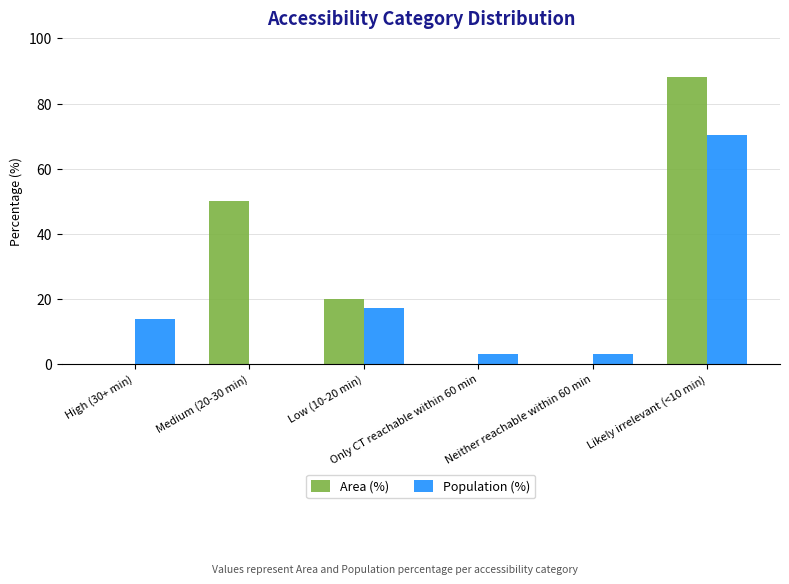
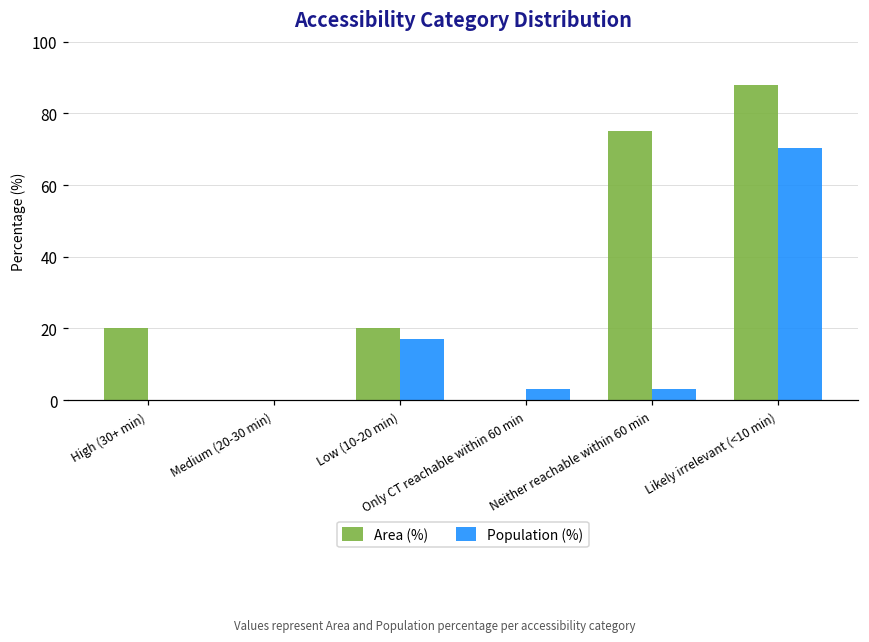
  {
    "Area (%)": {
-     "High (30+ min)": 0,
-     "Medium (20-30 min)": 50,
+     "High (30+ min)": 20,
+     "Medium (20-30 min)": 0,
      "Low (10-20 min)": 20,
      "Only CT reachable within 60 min": 0,
-     "Neither reachable within 60 min": 0,
+     "Neither reachable within 60 min": 75,
      "Likely irrelevant (<10 min)": 88
    },
    "Population (%)": {
-     "High (30+ min)": 14,
+     "High (30+ min)": 0,
      "Medium (20-30 min)": 0,
      "Low (10-20 min)": 17,
      "Only CT reachable within 60 min": 3,
      "Neither reachable within 60 min": 3,
      "Likely irrelevant (<10 min)": 70
    }
  }
